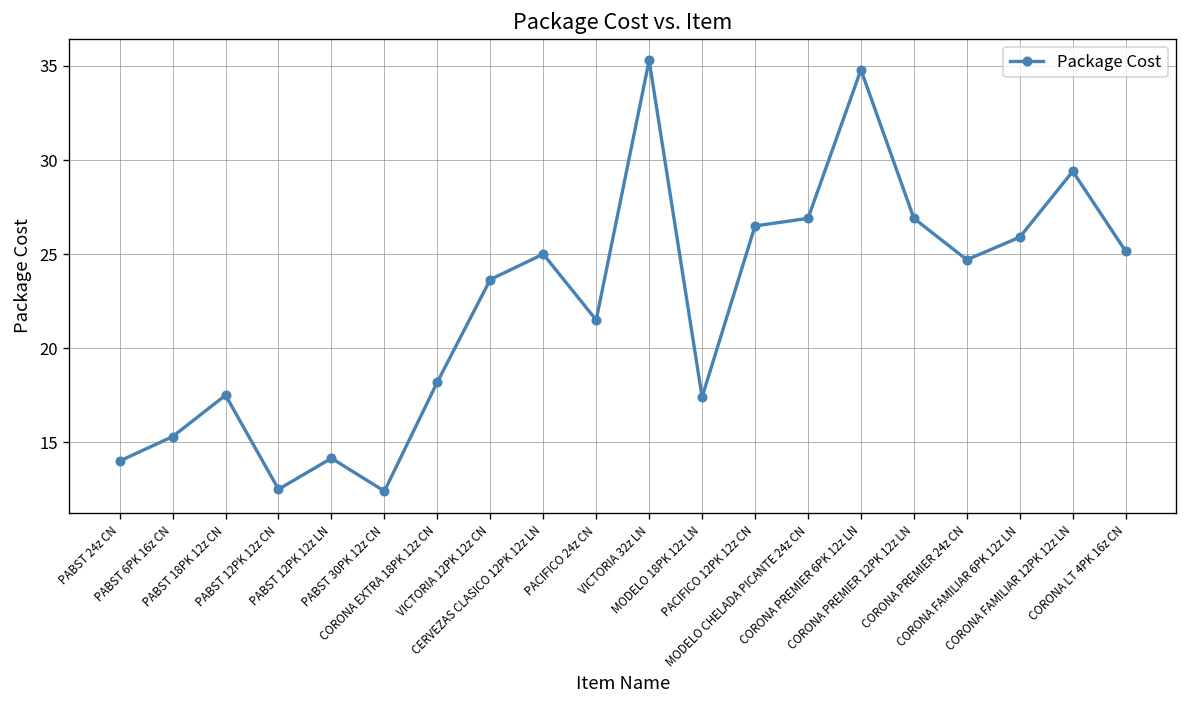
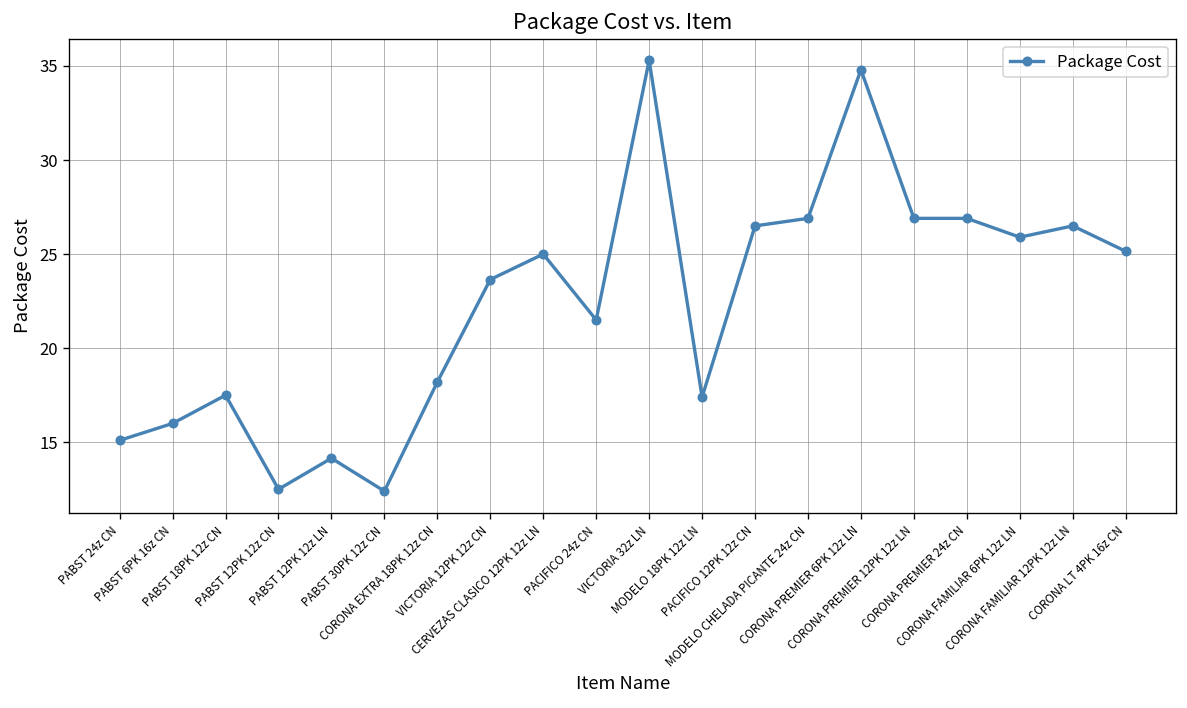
  {
-   "PABST 24z CN": 14.0,
-   "PABST 6PK 16z CN": 15.3,
+   "PABST 24z CN": 15.1,
+   "PABST 6PK 16z CN": 16.0,
    "PABST 18PK 12z CN": 17.5,
    "PABST 12PK 12z CN": 12.5,
    "PABST 12PK 12z LN": 14.2,
    "PABST 30PK 12z CN": 12.4,
    "CORONA EXTRA 18PK 12z CN": 18.2,
    "VICTORIA 12PK 12z CN": 23.7,
    "CERVEZAS CLASICO 12PK 12z LN": 25.0,
    "PACIFICO 24z CN": 21.5,
    "VICTORIA 32z LN": 35.3,
    "MODELO 18PK 12z LN": 17.4,
    "PACIFICO 12PK 12z CN": 26.5,
    "MODELO CHELADA PICANTE 24z CN": 26.9,
    "CORONA PREMIER 6PK 12z LN": 34.8,
    "CORONA PREMIER 12PK 12z LN": 26.9,
-   "CORONA PREMIER 24z CN": 24.7,
+   "CORONA PREMIER 24z CN": 26.9,
    "CORONA FAMILIAR 6PK 12z LN": 25.9,
-   "CORONA FAMILIAR 12PK 12z LN": 29.4,
+   "CORONA FAMILIAR 12PK 12z LN": 26.5,
    "CORONA LT 4PK 16z CN": 25.2
  }
